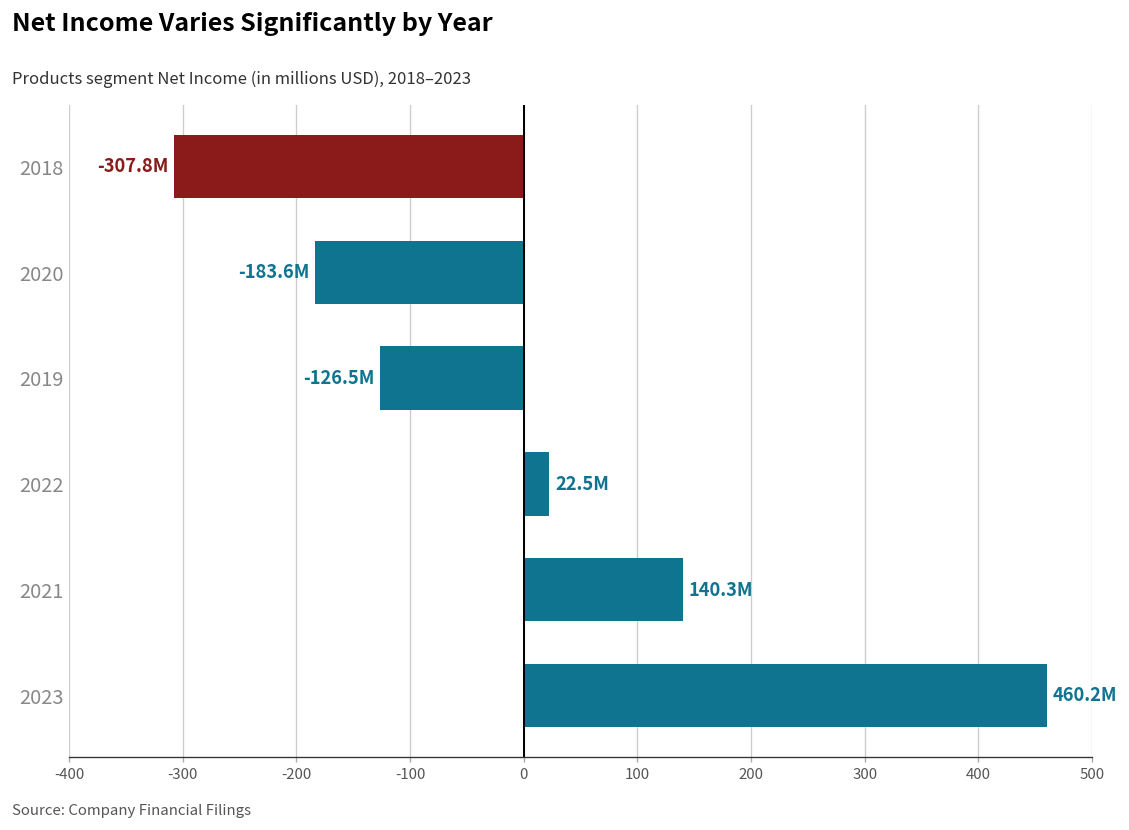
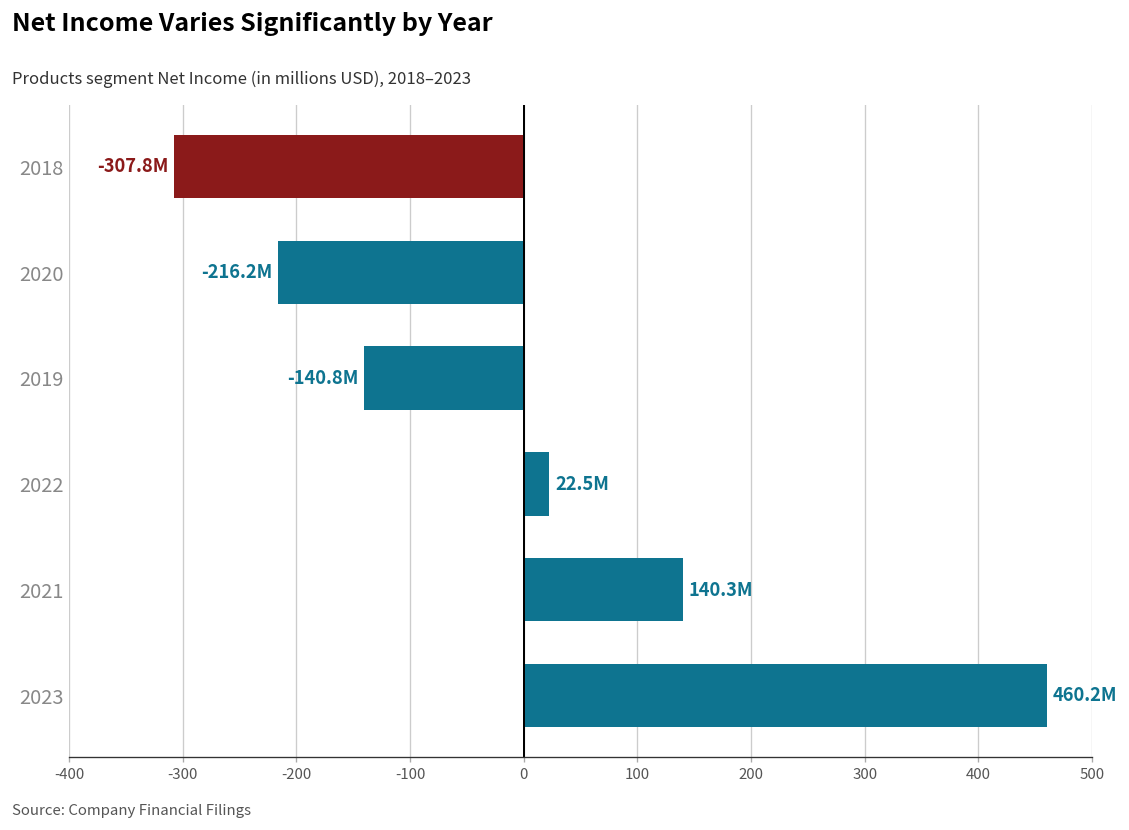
  {
    "2018": "-307.8M",
-   "2020": "-183.6M",
-   "2019": "-126.5M",
+   "2020": "-216.2M",
+   "2019": "-140.8M",
    "2022": "22.5M",
    "2021": "140.3M",
    "2023": "460.2M"
  }
